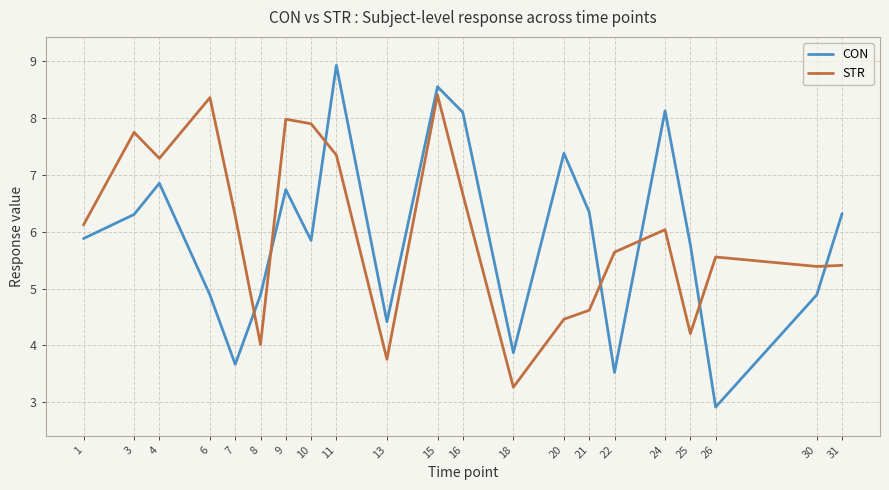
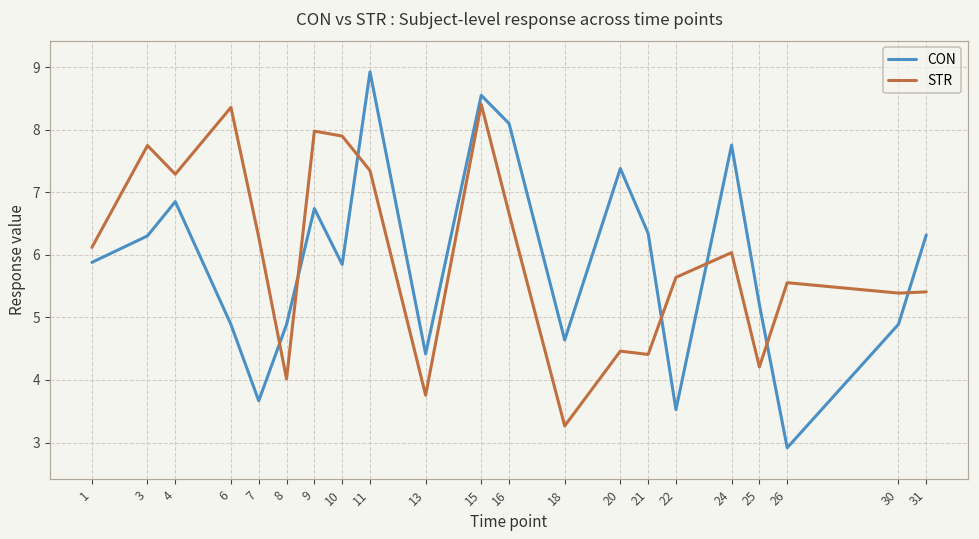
  {
    "CON": {
      "1": 5.9,
      "3": 6.3,
      "4": 6.9,
      "6": 4.9,
      "7": 3.7,
      "8": 4.9,
      "9": 6.7,
      "10": 5.8,
      "11": 8.9,
      "13": 4.4,
      "15": 8.5,
      "16": 8.1,
-     "18": 3.9,
+     "18": 4.6,
      "20": 7.4,
      "21": 6.3,
      "22": 3.5,
-     "24": 8.1,
-     "25": 5.8,
+     "24": 7.8,
+     "25": 5.2,
      "26": 2.9,
      "30": 4.9,
      "31": 6.3
    },
    "STR": {
      "1": 6.1,
      "3": 7.7,
      "4": 7.3,
      "6": 8.4,
      "7": 6.3,
      "8": 4.0,
      "9": 8.0,
      "10": 7.9,
      "11": 7.3,
      "13": 3.8,
      "15": 8.4,
      "16": 6.7,
      "18": 3.3,
      "20": 4.5,
-     "21": 4.6,
+     "21": 4.4,
      "22": 5.6,
      "24": 6.0,
      "25": 4.2,
      "26": 5.6,
      "30": 5.4,
      "31": 5.4
    }
  }
